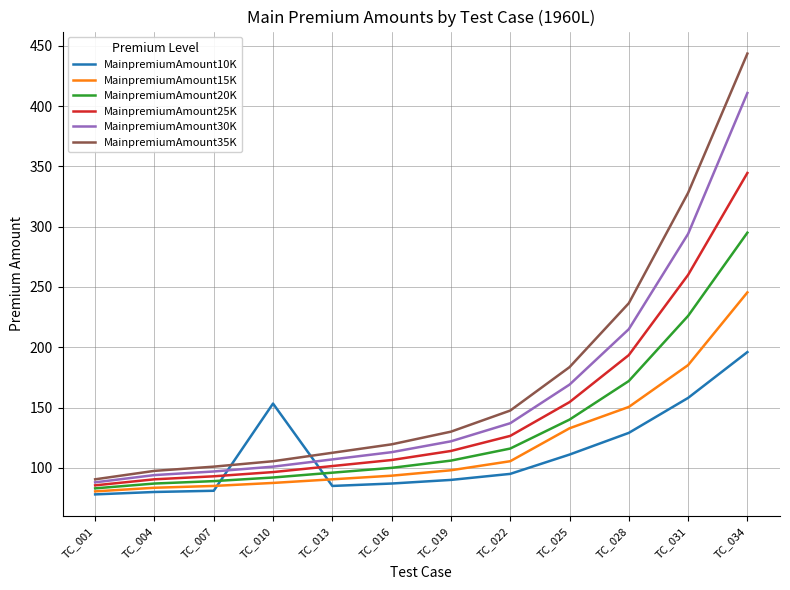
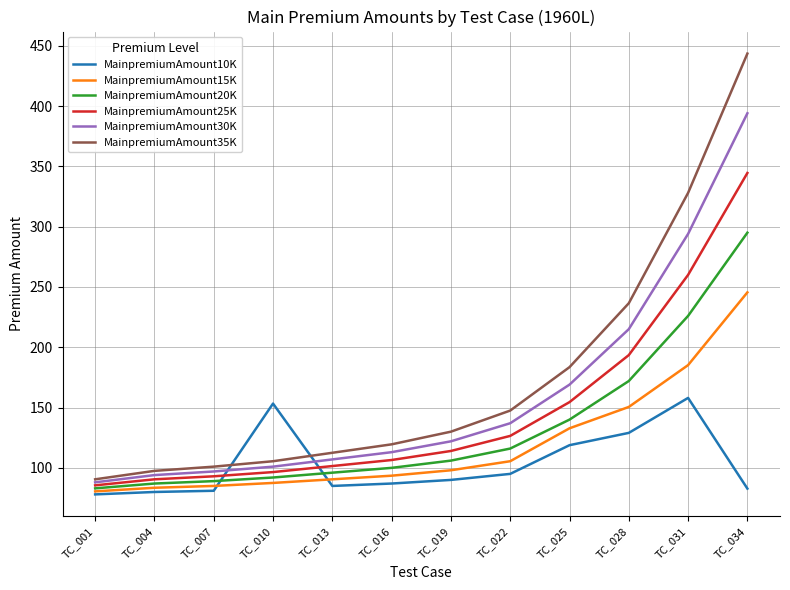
  {
    "MainpremiumAmount10K": {
      "TC_001": 78,
      "TC_004": 80,
      "TC_007": 81,
      "TC_010": 153,
      "TC_013": 85,
      "TC_016": 87,
      "TC_019": 90,
      "TC_022": 95,
-     "TC_025": 111,
+     "TC_025": 119,
      "TC_028": 129,
      "TC_031": 158,
-     "TC_034": 196
+     "TC_034": 83
    },
    "MainpremiumAmount15K": {
      "TC_001": 81,
      "TC_004": 84,
      "TC_007": 85,
      "TC_010": 88,
      "TC_013": 91,
      "TC_016": 94,
      "TC_019": 98,
      "TC_022": 106,
      "TC_025": 133,
      "TC_028": 151,
      "TC_031": 185,
      "TC_034": 246
    },
    "MainpremiumAmount20K": {
      "TC_001": 83,
      "TC_004": 87,
      "TC_007": 89,
      "TC_010": 92,
      "TC_013": 96,
      "TC_016": 100,
      "TC_019": 106,
      "TC_022": 116,
      "TC_025": 140,
      "TC_028": 172,
      "TC_031": 226,
      "TC_034": 295
    },
    "MainpremiumAmount25K": {
      "TC_001": 86,
      "TC_004": 91,
      "TC_007": 93,
      "TC_010": 97,
      "TC_013": 102,
      "TC_016": 107,
      "TC_019": 114,
      "TC_022": 127,
      "TC_025": 155,
      "TC_028": 194,
      "TC_031": 260,
      "TC_034": 345
    },
    "MainpremiumAmount30K": {
      "TC_001": 88,
      "TC_004": 94,
      "TC_007": 97,
      "TC_010": 101,
      "TC_013": 107,
      "TC_016": 113,
      "TC_019": 122,
      "TC_022": 137,
      "TC_025": 169,
      "TC_028": 215,
      "TC_031": 294,
-     "TC_034": 411
+     "TC_034": 394
    },
    "MainpremiumAmount35K": {
      "TC_001": 91,
      "TC_004": 98,
      "TC_007": 101,
      "TC_010": 106,
      "TC_013": 113,
      "TC_016": 120,
      "TC_019": 130,
      "TC_022": 148,
      "TC_025": 184,
      "TC_028": 237,
      "TC_031": 328,
      "TC_034": 444
    }
  }
